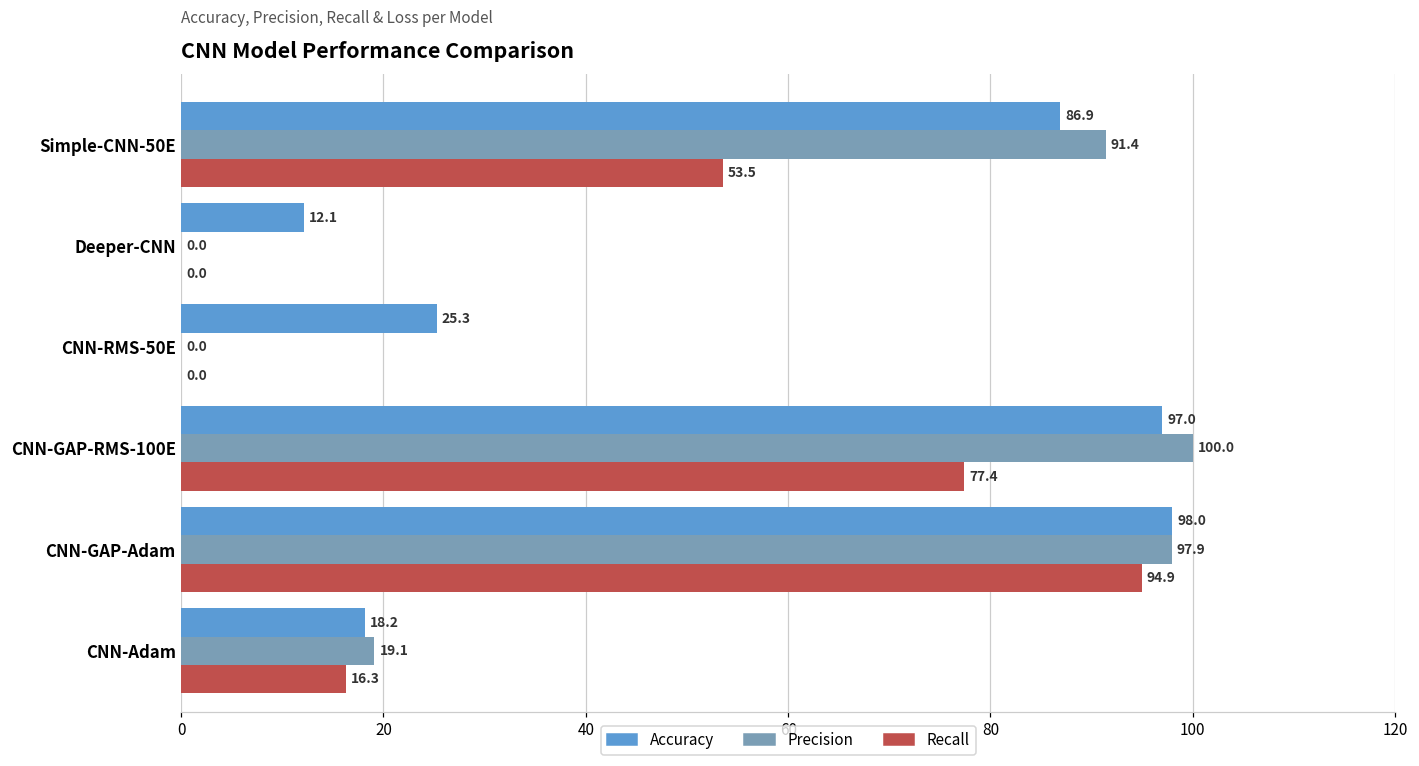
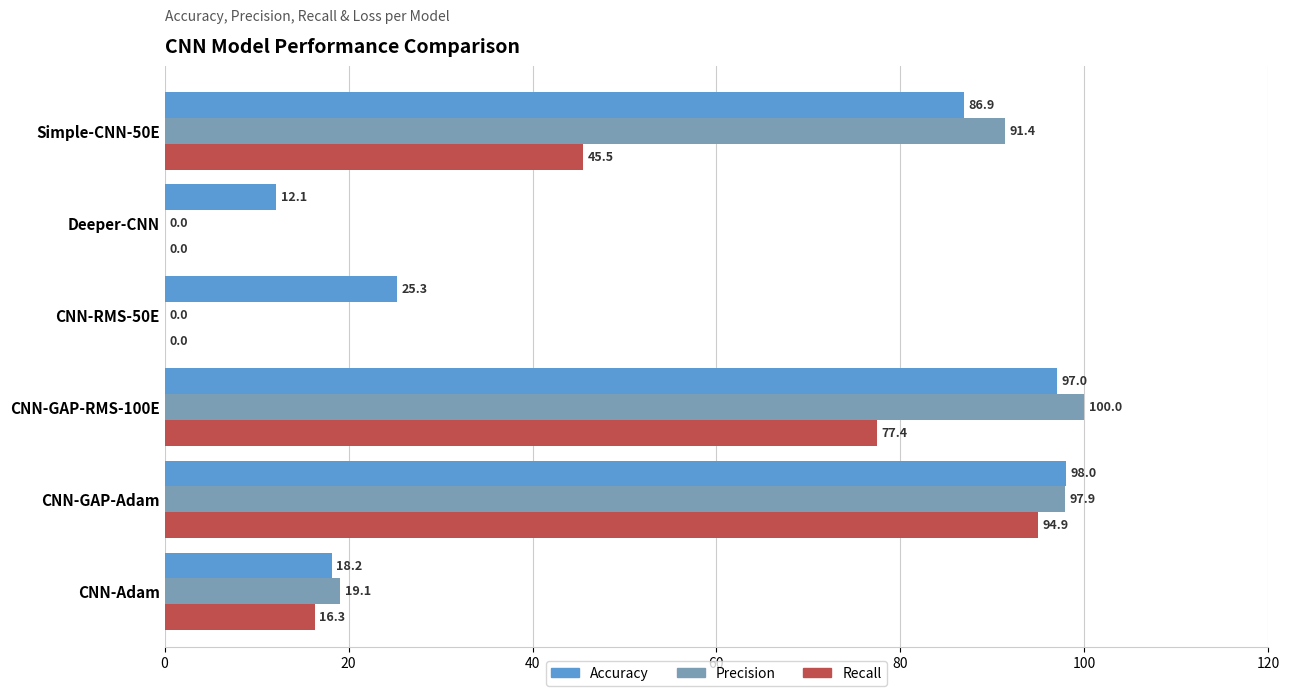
  {
    "Recall": {
-     "Simple-CNN-50E": 53.5,
+     "Simple-CNN-50E": 45.5,
      "Deeper-CNN": 0.0,
      "CNN-RMS-50E": 0.0,
      "CNN-GAP-RMS-100E": 77.4,
      "CNN-GAP-Adam": 94.9,
      "CNN-Adam": 16.3
    }
  }
